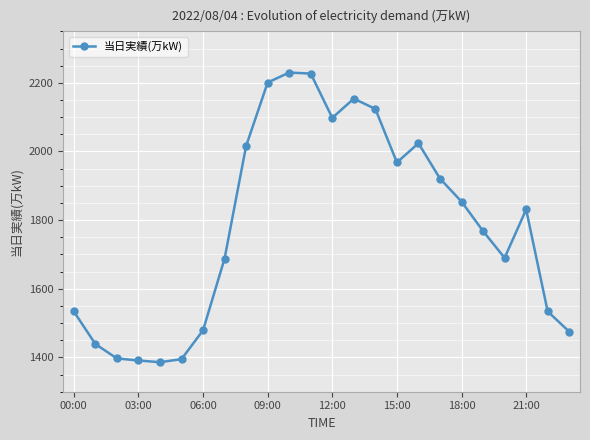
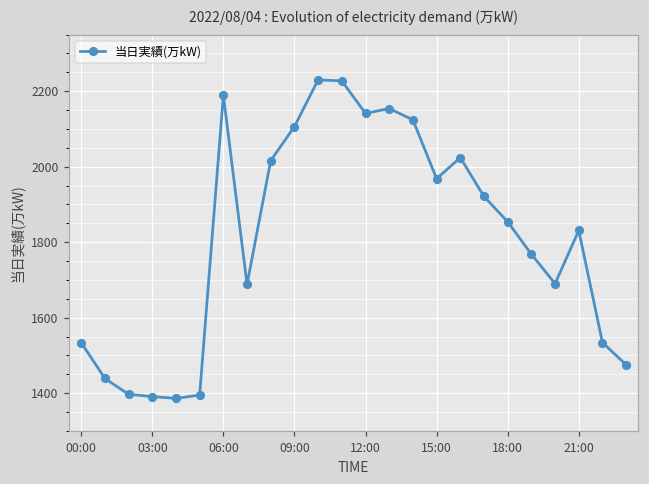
  {
    "00:00": 1530,
    "03:00": 1390,
-   "06:00": 1480,
-   "09:00": 2200,
-   "12:00": 2100,
+   "06:00": 2190,
+   "09:00": 2110,
+   "12:00": 2140,
    "15:00": 1970,
    "18:00": 1850,
    "21:00": 1830
  }
